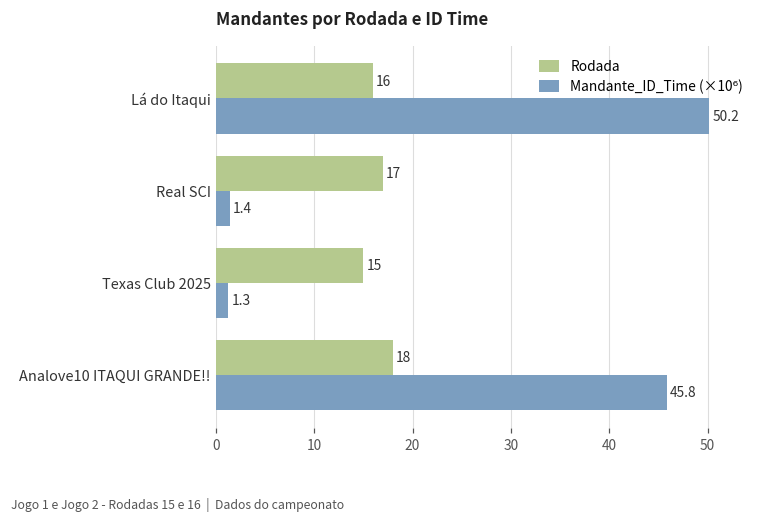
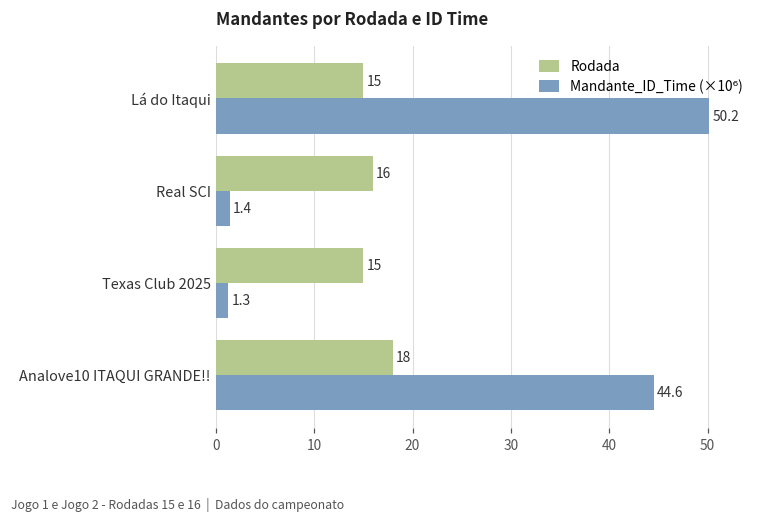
  {
    "Rodada": {
-     "Lá do Itaqui": 16,
-     "Real SCI": 17,
+     "Lá do Itaqui": 15,
+     "Real SCI": 16,
      "Texas Club 2025": 15,
      "Analove10 ITAQUI GRANDE!!": 18
    },
    "Mandante_ID_Time (×10⁶)": {
      "Lá do Itaqui": 50.2,
      "Real SCI": 1.4,
      "Texas Club 2025": 1.3,
-     "Analove10 ITAQUI GRANDE!!": 45.8
+     "Analove10 ITAQUI GRANDE!!": 44.6
    }
  }
